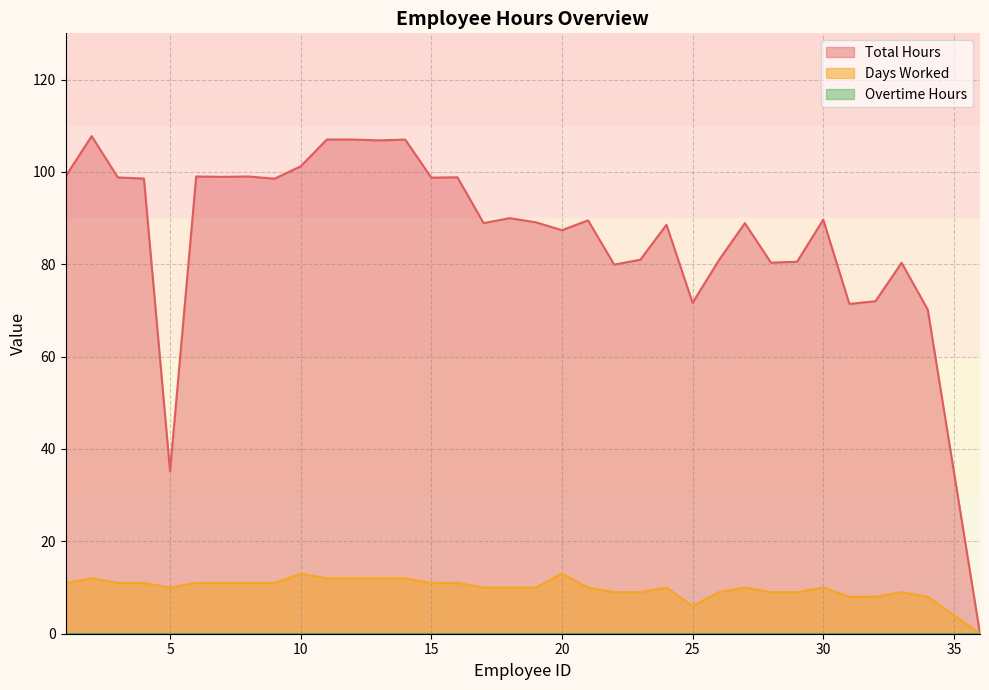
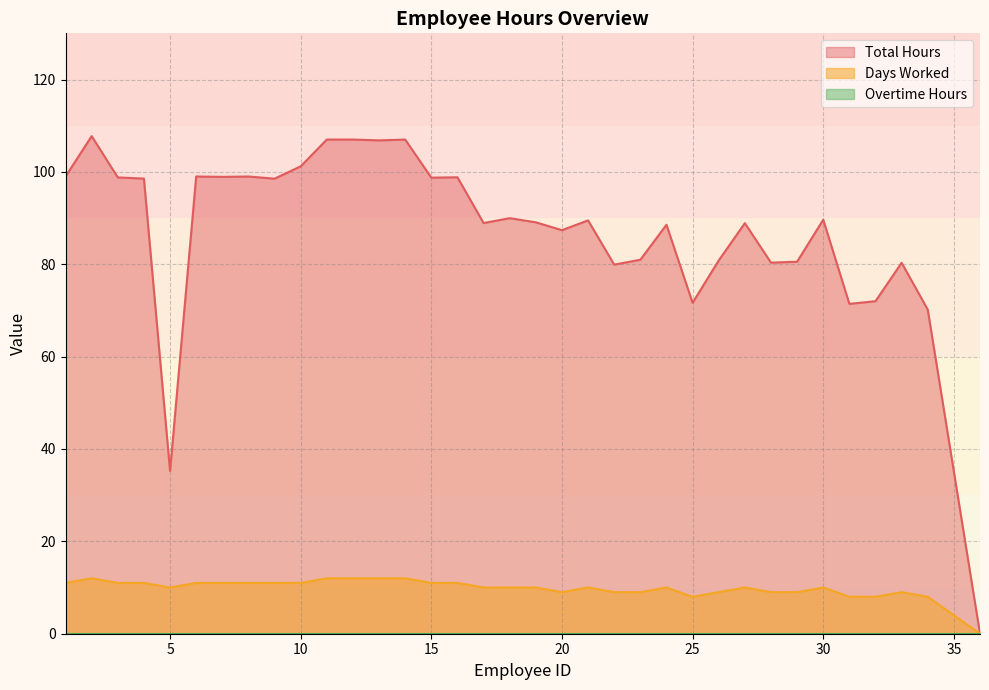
  {
    "Total Hours": {
      "5": 35,
      "10": 101,
      "15": 99,
      "20": 87,
      "25": 72,
      "30": 90
    },
    "Days Worked": {
      "5": 10,
-     "10": 13,
+     "10": 11,
      "15": 11,
-     "20": 13,
-     "25": 6,
+     "20": 9,
+     "25": 8,
      "30": 10
    },
    "Overtime Hours": {
      "5": 0,
      "10": 0,
      "15": 0,
      "20": 0,
      "25": 0,
      "30": 0
    }
  }
